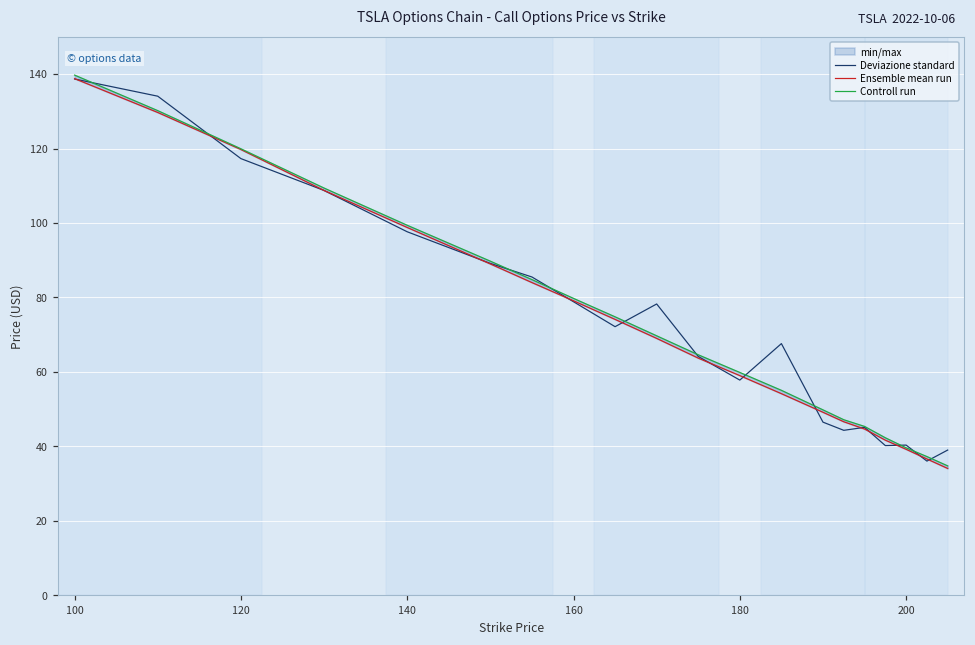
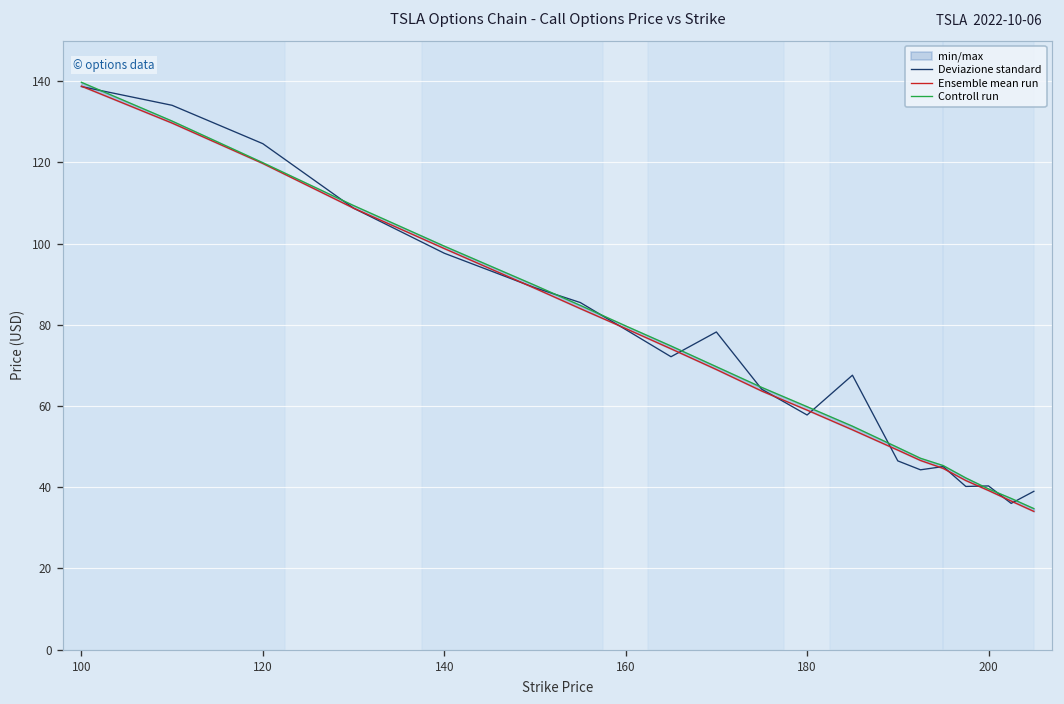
  {
    "Deviazione standard": {
-     "120": 117,
+     "120": 125,
      "140": 98,
      "180": 58
    },
    "Ensemble mean run": {
      "180": 59
    },
    "min/max": {
      "100": 140,
      "180": 60
    }
  }
